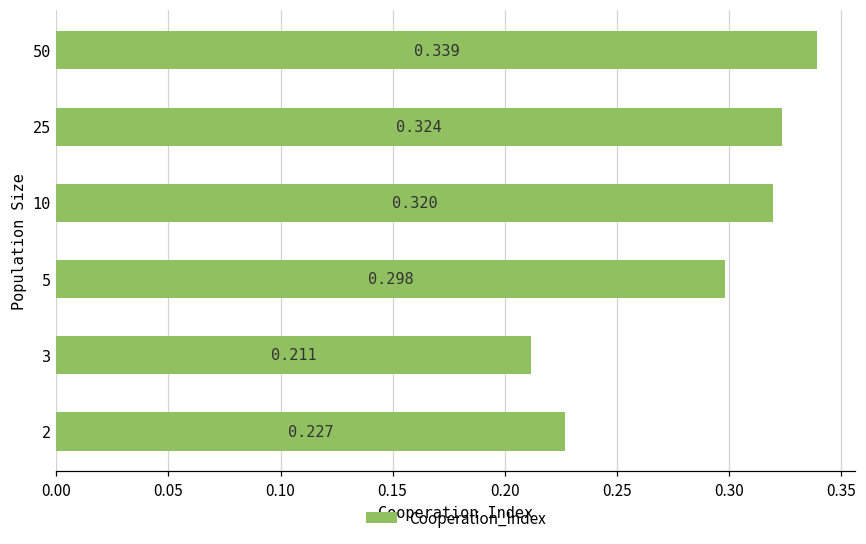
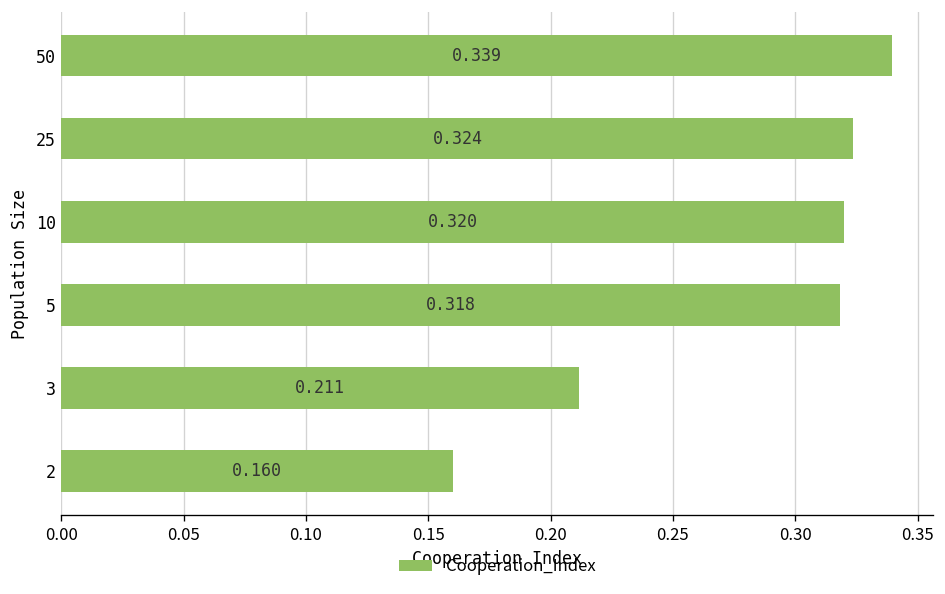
  {
    "50": 0.339,
    "25": 0.324,
    "10": 0.320,
-   "5": 0.298,
+   "5": 0.318,
    "3": 0.211,
-   "2": 0.227
+   "2": 0.160
  }
